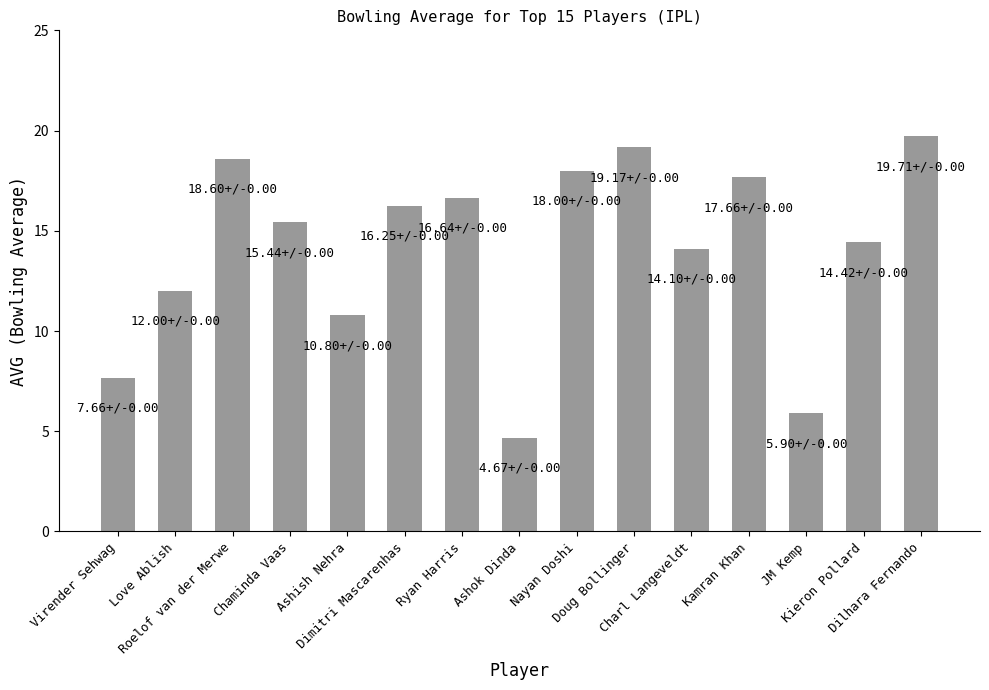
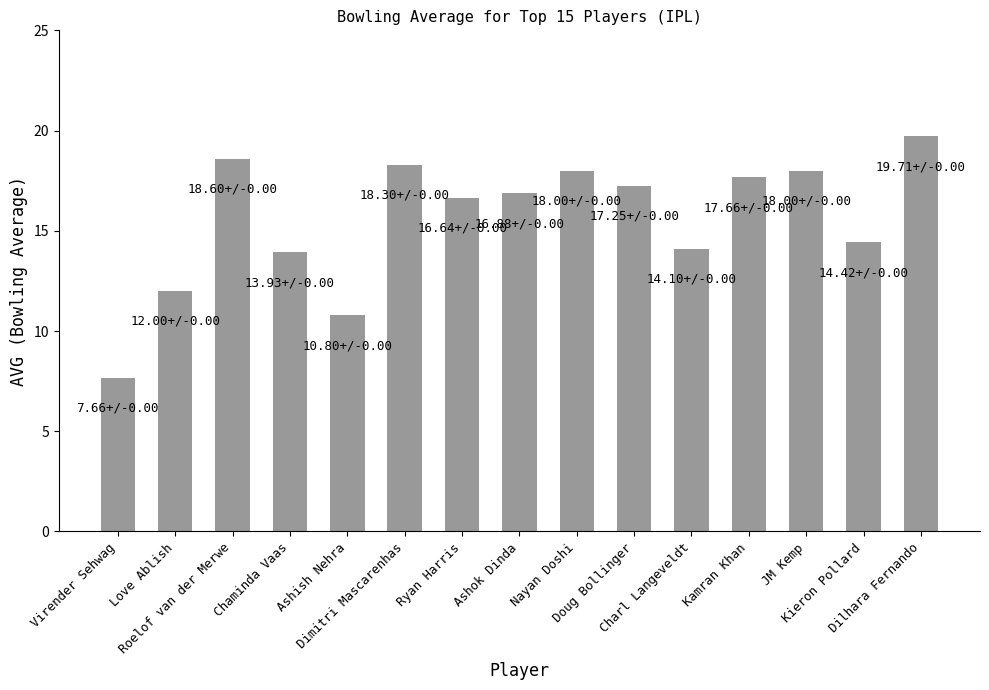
  {
    "Virender Sehwag": "7.66+/",
    "Love Ablish": "12.00+/",
    "Roelof van der Merwe": "18.60+/",
-   "Chaminda Vaas": "15.44+/",
+   "Chaminda Vaas": "13.93+/",
    "Ashish Nehra": "10.80+/",
-   "Dimitri Mascarenhas": "16.25+/",
+   "Dimitri Mascarenhas": "18.30+/",
    "Ryan Harris": "16.64+/",
-   "Ashok Dinda": "4.67+/",
+   "Ashok Dinda": "16.88+/",
    "Nayan Doshi": "18.00+/",
-   "Doug Bollinger": "19.17+/",
+   "Doug Bollinger": "17.25+/",
    "Charl Langeveldt": "14.10+/",
    "Kamran Khan": "17.66+/",
-   "JM Kemp": "5.90+/",
+   "JM Kemp": "18.00+/",
    "Kieron Pollard": "14.42+/",
    "Dilhara Fernando": "19.71+/"
  }
